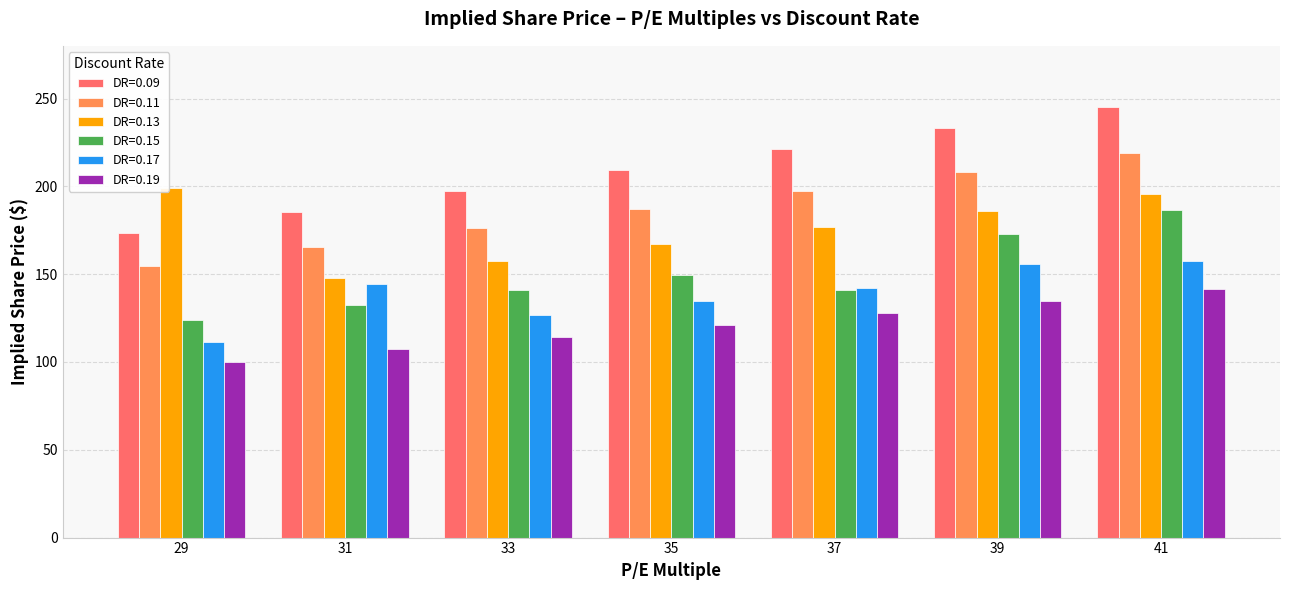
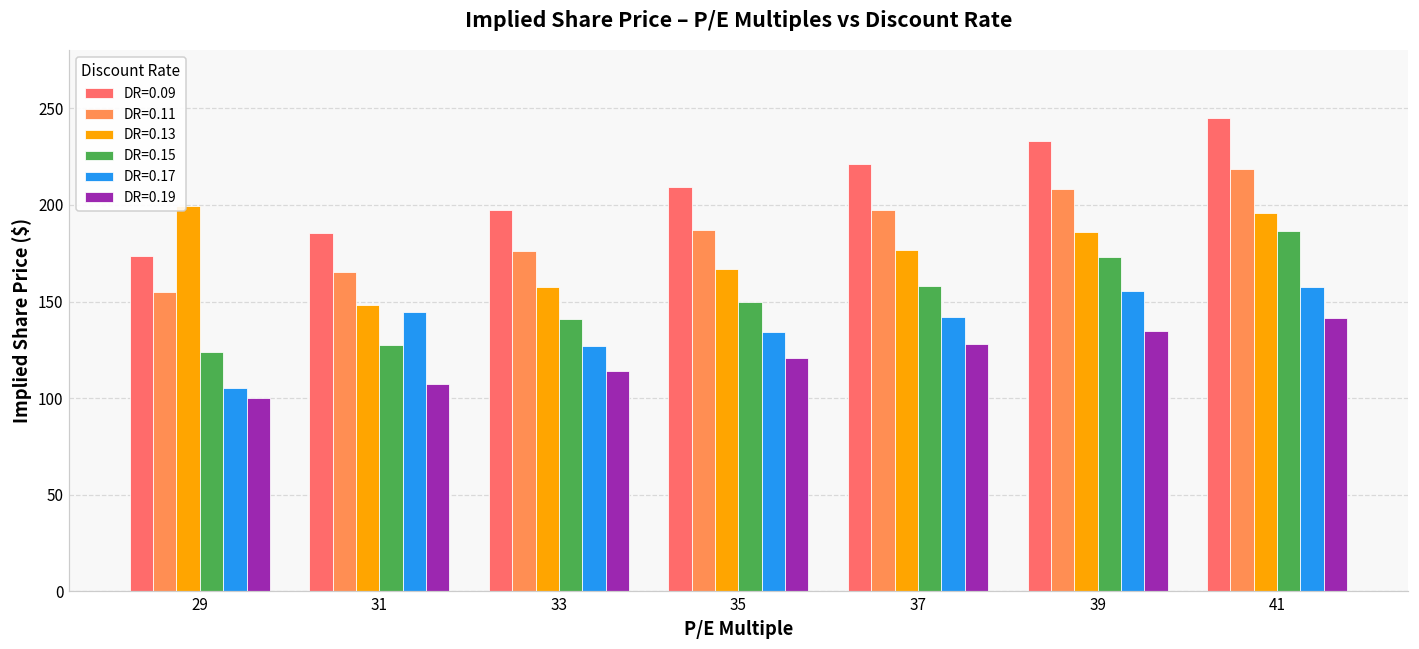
  {
    "DR=0.13": {
      "29": 199,
      "31": 148,
      "33": 158,
      "35": 167,
      "37": 177,
      "39": 186,
      "41": 196
    },
    "DR=0.15": {
      "29": 124,
-     "31": 133,
+     "31": 127,
      "33": 141,
      "35": 150,
-     "37": 141,
+     "37": 158,
      "39": 173,
      "41": 186
    },
    "DR=0.17": {
-     "29": 111,
+     "29": 105,
      "31": 145,
      "33": 127,
      "35": 134,
      "37": 142,
      "39": 156,
      "41": 157
    },
    "DR=0.19": {
      "29": 100,
      "31": 107,
      "33": 114,
      "35": 121,
      "37": 128,
      "39": 135,
      "41": 142
    }
  }
